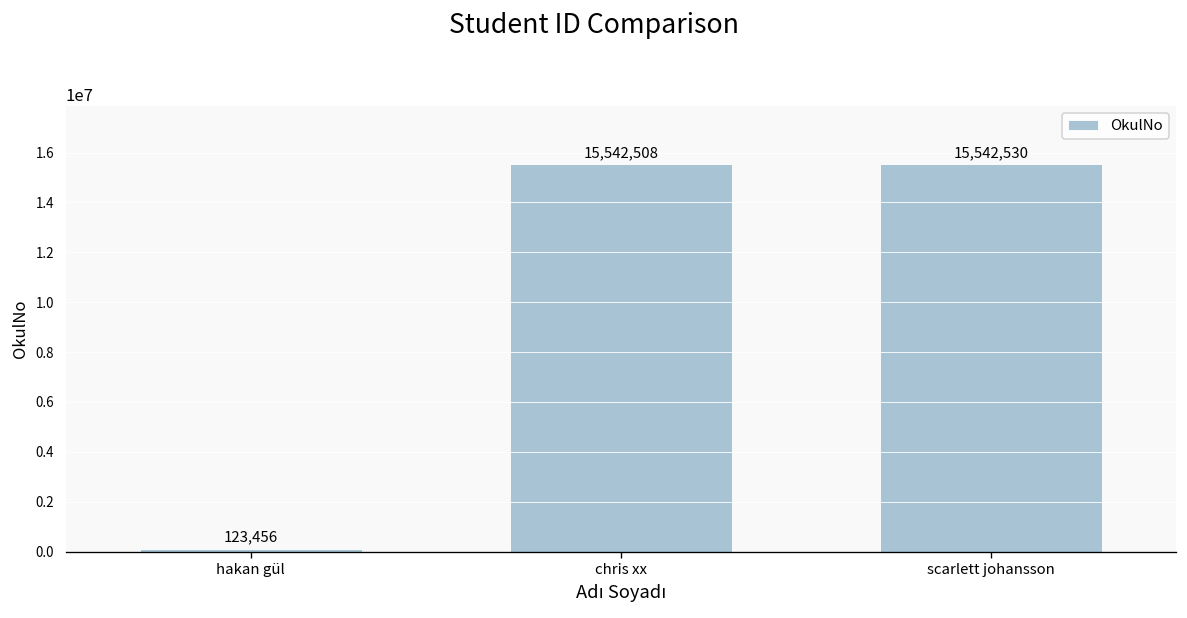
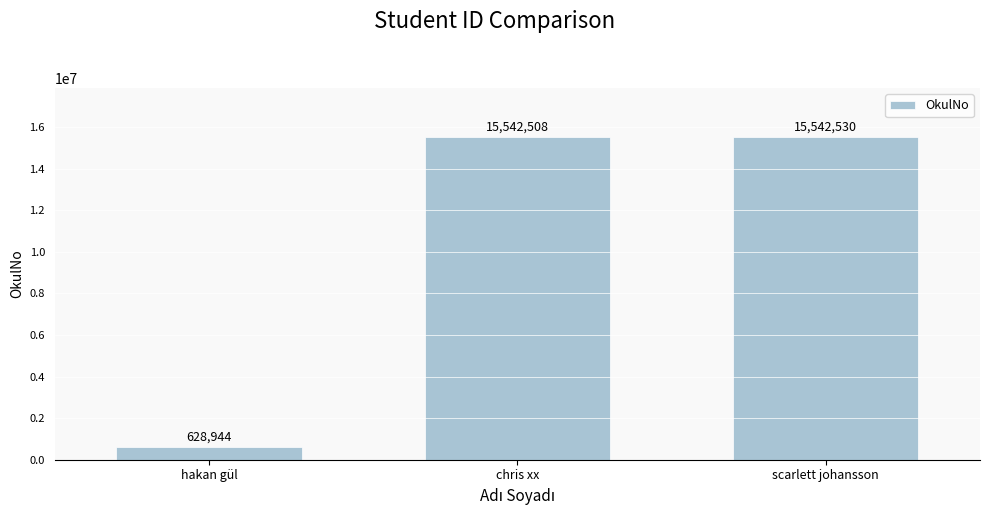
  {
-   "hakan gül": "123,456",
+   "hakan gül": "628,944",
    "chris xx": "15,542,508",
    "scarlett johansson": "15,542,530"
  }
